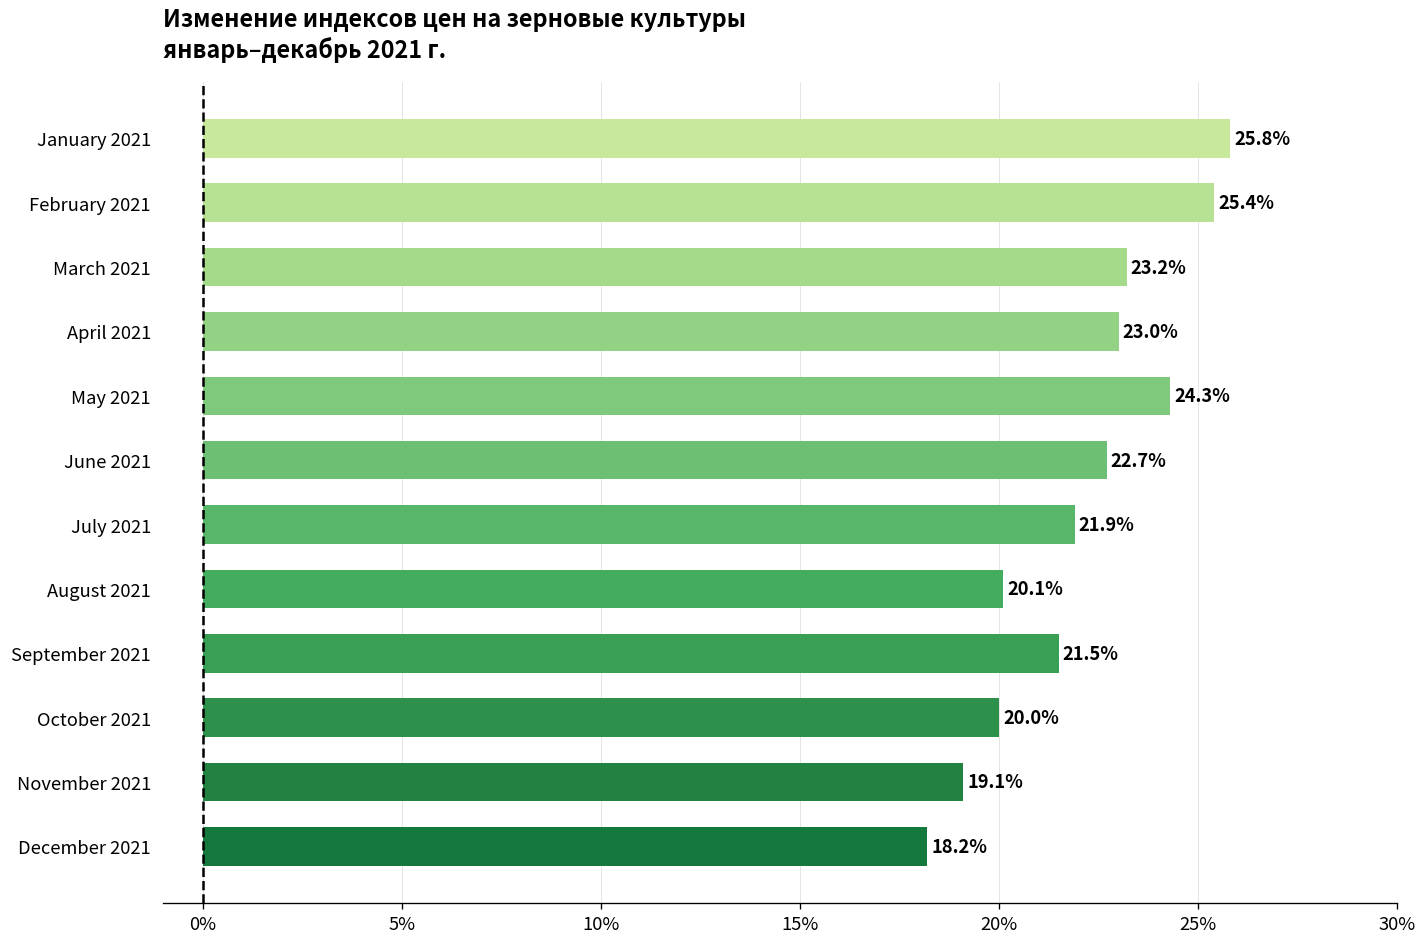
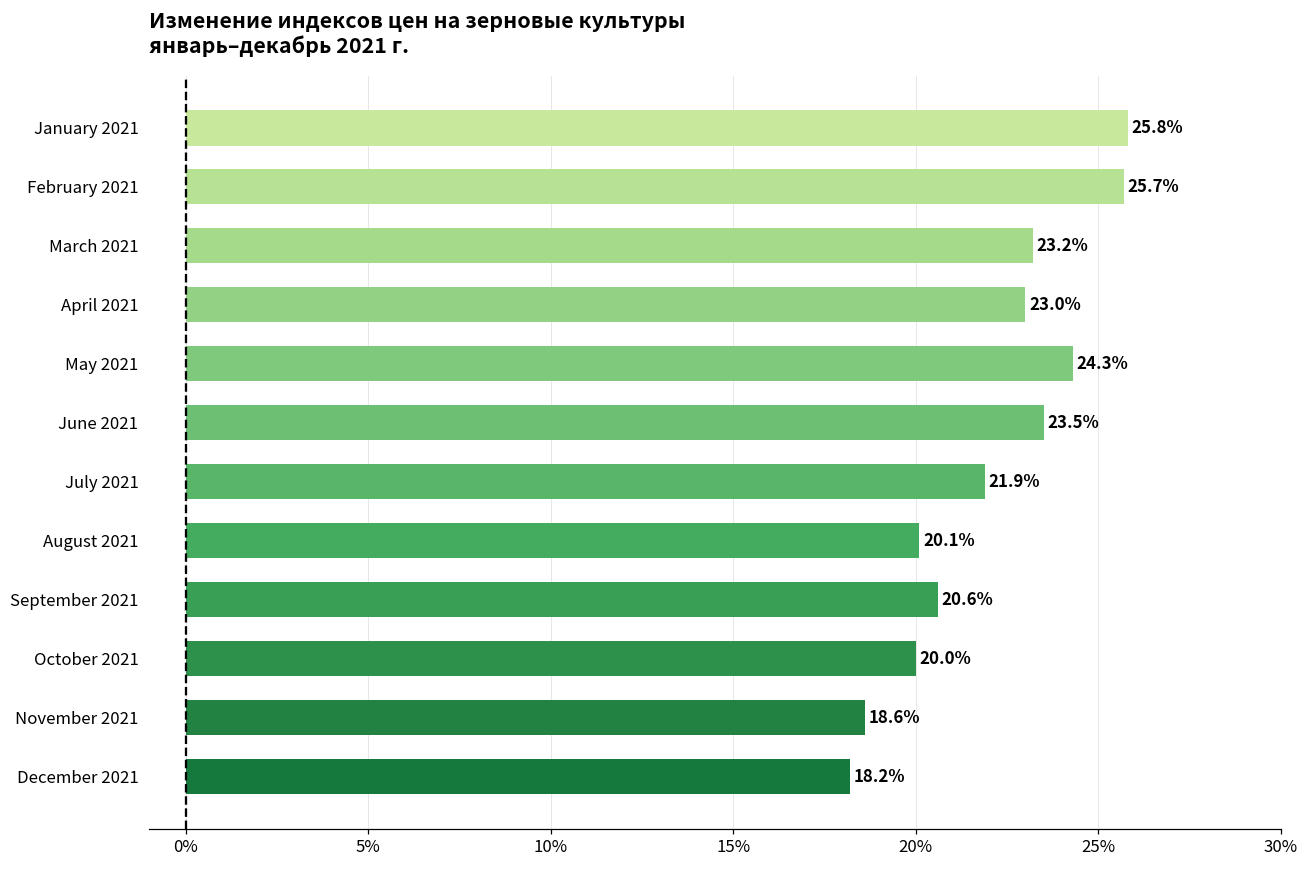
  {
    "January 2021": "25.8%",
-   "February 2021": "25.4%",
+   "February 2021": "25.7%",
    "March 2021": "23.2%",
    "April 2021": "23.0%",
    "May 2021": "24.3%",
-   "June 2021": "22.7%",
+   "June 2021": "23.5%",
    "July 2021": "21.9%",
    "August 2021": "20.1%",
-   "September 2021": "21.5%",
+   "September 2021": "20.6%",
    "October 2021": "20.0%",
-   "November 2021": "19.1%",
+   "November 2021": "18.6%",
    "December 2021": "18.2%"
  }
